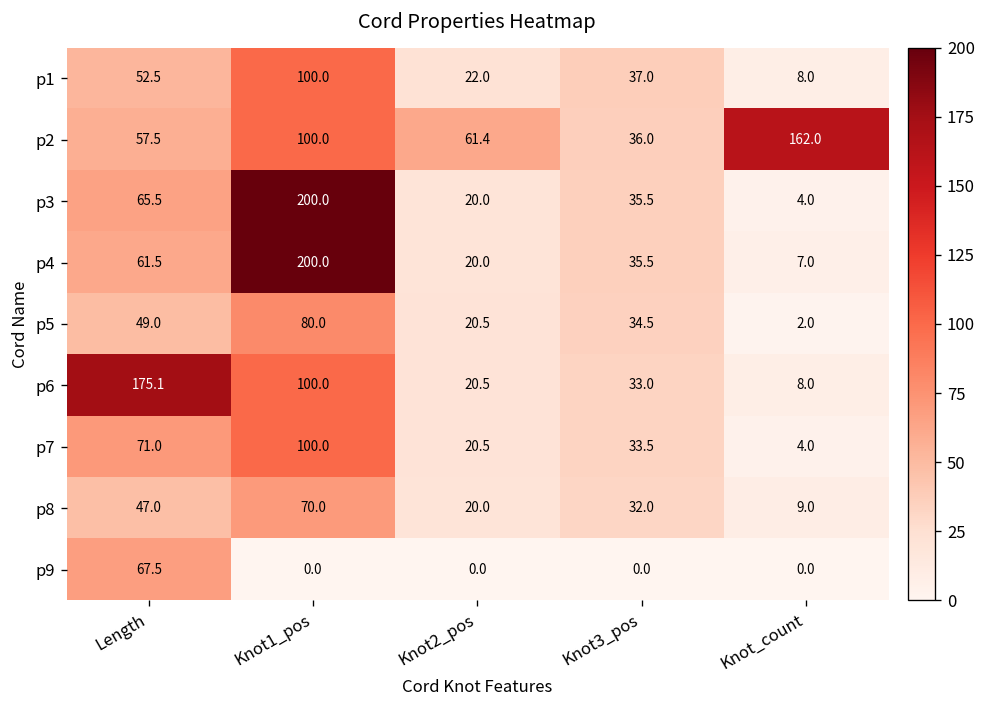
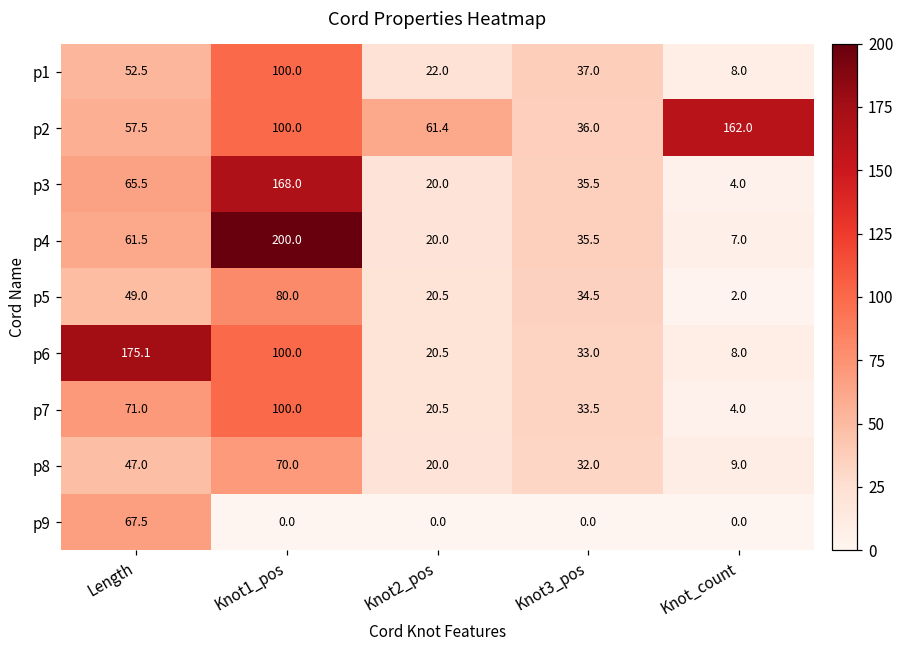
  {
    "p1": {
      "Length": 52.5,
      "Knot1_pos": 100.0,
      "Knot2_pos": 22.0,
      "Knot3_pos": 37.0,
      "Knot_count": 8.0
    },
    "p2": {
      "Length": 57.5,
      "Knot1_pos": 100.0,
      "Knot2_pos": 61.4,
      "Knot3_pos": 36.0,
      "Knot_count": 162.0
    },
    "p3": {
      "Length": 65.5,
-     "Knot1_pos": 200.0,
+     "Knot1_pos": 168.0,
      "Knot2_pos": 20.0,
      "Knot3_pos": 35.5,
      "Knot_count": 4.0
    },
    "p4": {
      "Length": 61.5,
      "Knot1_pos": 200.0,
      "Knot2_pos": 20.0,
      "Knot3_pos": 35.5,
      "Knot_count": 7.0
    },
    "p5": {
      "Length": 49.0,
      "Knot1_pos": 80.0,
      "Knot2_pos": 20.5,
      "Knot3_pos": 34.5,
      "Knot_count": 2.0
    },
    "p6": {
      "Length": 175.1,
      "Knot1_pos": 100.0,
      "Knot2_pos": 20.5,
      "Knot3_pos": 33.0,
      "Knot_count": 8.0
    },
    "p7": {
      "Length": 71.0,
      "Knot1_pos": 100.0,
      "Knot2_pos": 20.5,
      "Knot3_pos": 33.5,
      "Knot_count": 4.0
    },
    "p8": {
      "Length": 47.0,
      "Knot1_pos": 70.0,
      "Knot2_pos": 20.0,
      "Knot3_pos": 32.0,
      "Knot_count": 9.0
    },
    "p9": {
      "Length": 67.5,
      "Knot1_pos": 0.0,
      "Knot2_pos": 0.0,
      "Knot3_pos": 0.0,
      "Knot_count": 0.0
    }
  }
